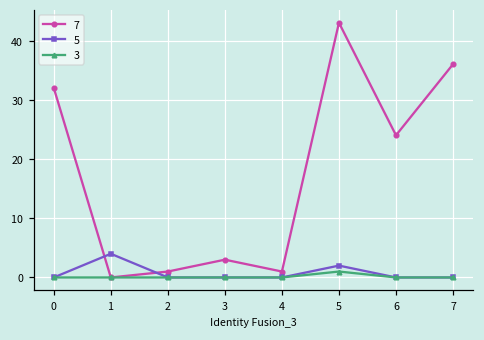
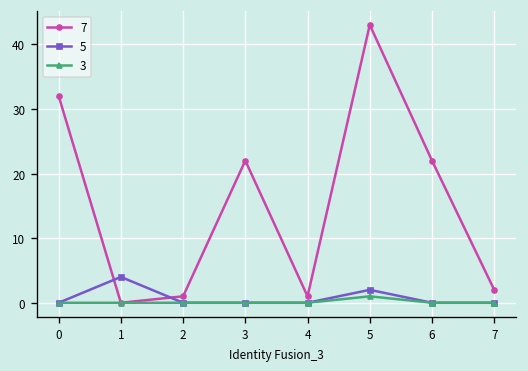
  {
    "7": {
      "0": 32,
      "2": 1,
-     "3": 3,
+     "3": 22,
      "4": 1,
      "5": 43,
-     "6": 24,
-     "7": 36
+     "6": 22,
+     "7": 2
    },
    "5": {
      "1": 4,
      "5": 2
    },
    "3": {
      "5": 1
    }
  }
